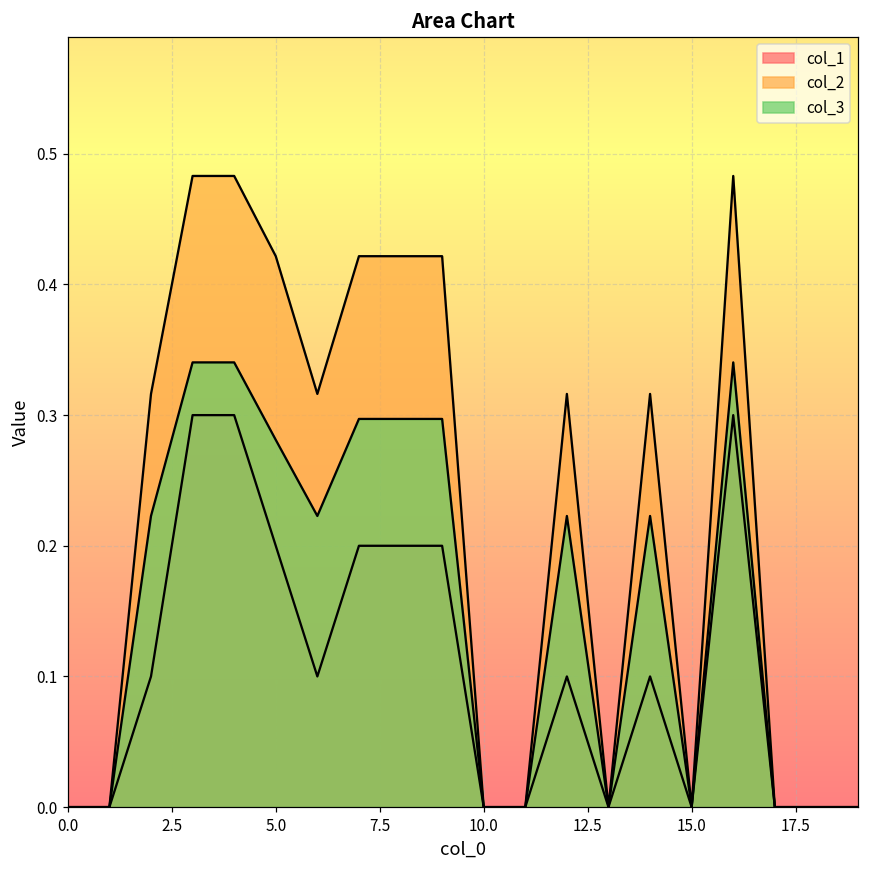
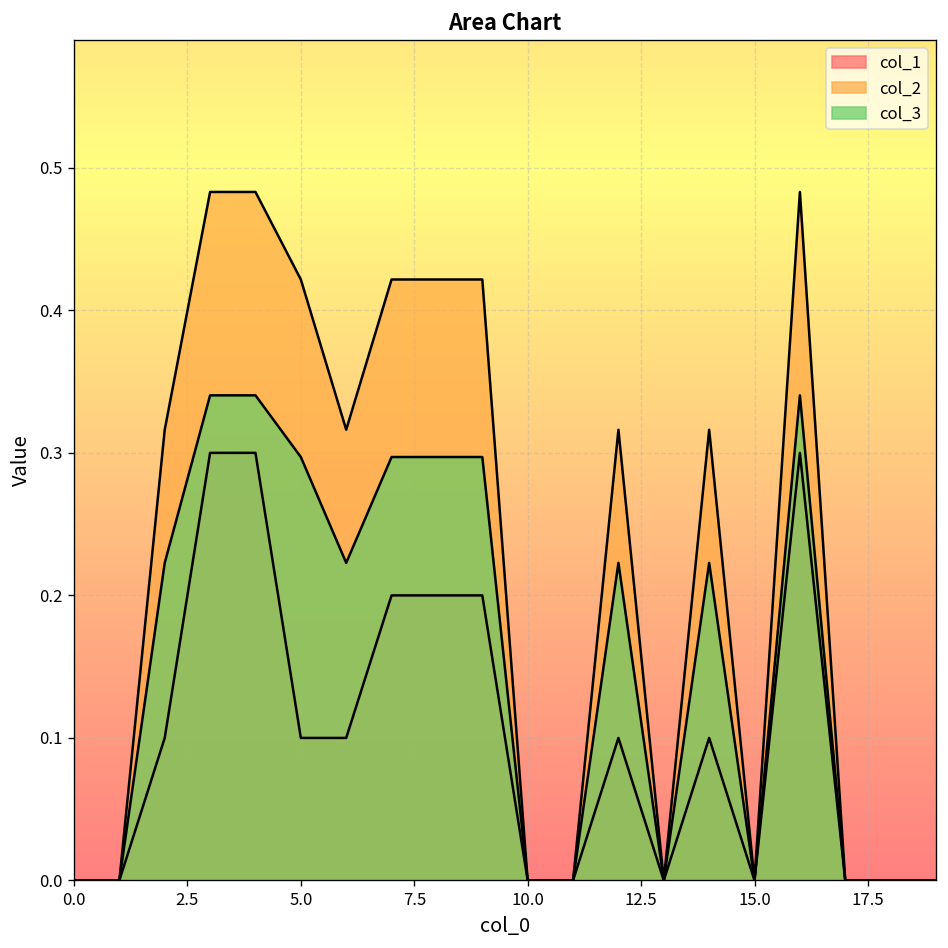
  {
    "col_1": {
-     "5.0": 0.2
+     "5.0": 0.1
    },
    "col_2": {
      "5.0": 0.422
    },
    "col_3": {
-     "5.0": 0.281
+     "5.0": 0.297
    }
  }
